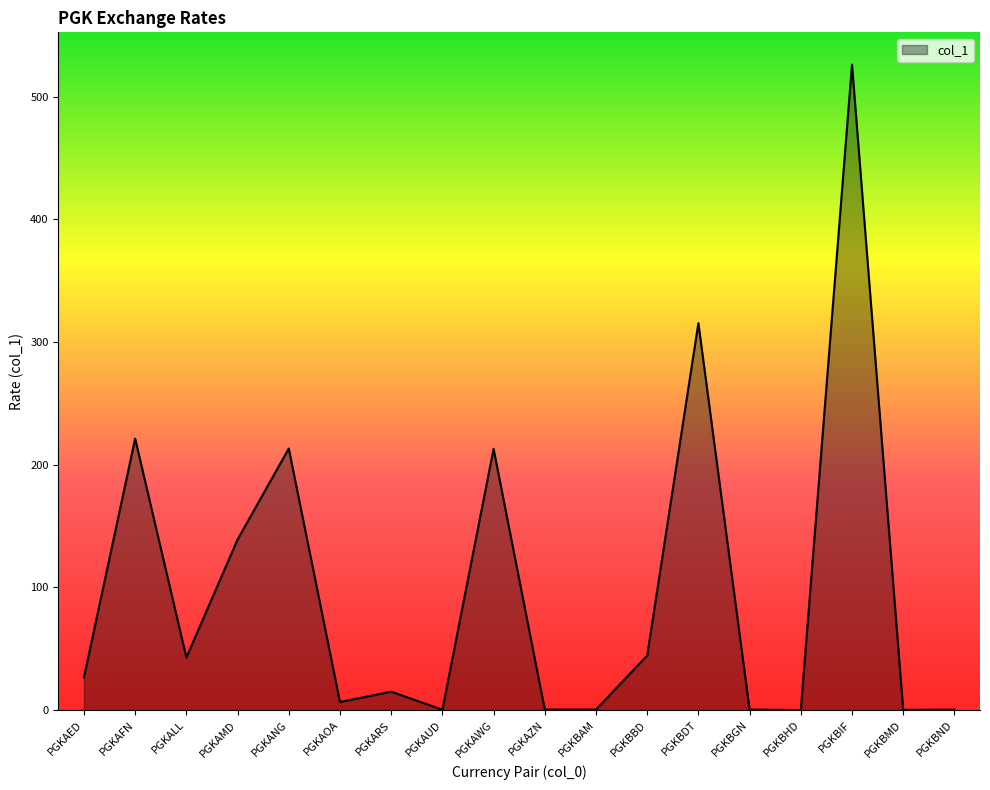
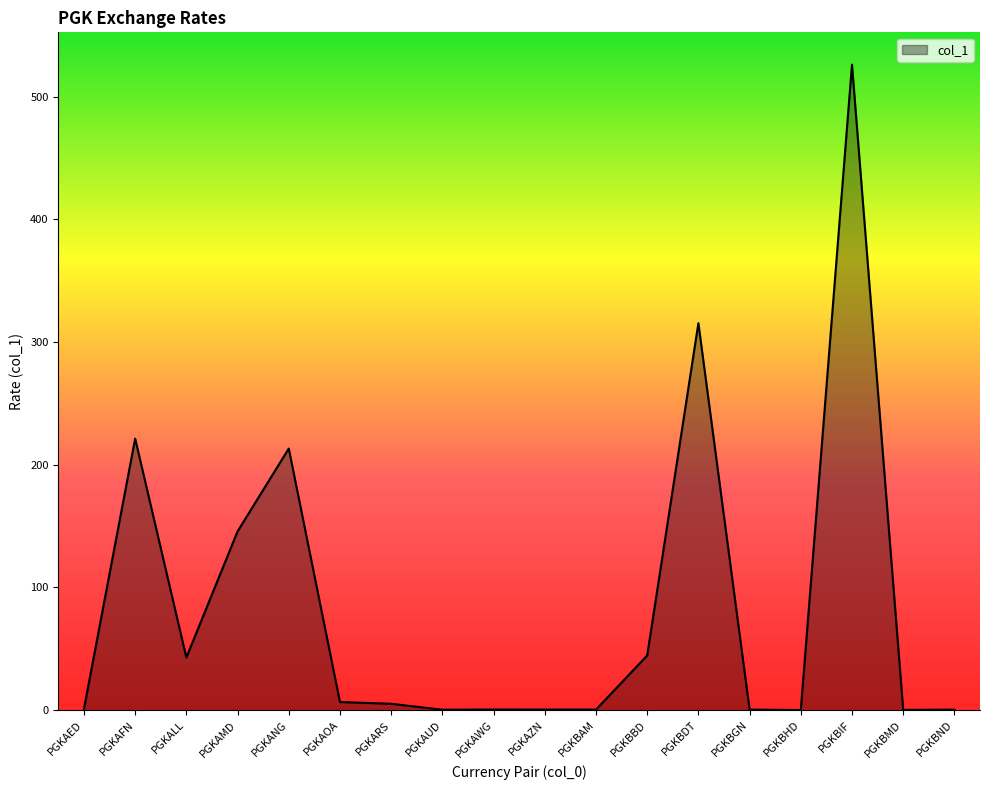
  {
-   "PGKAED": 27,
+   "PGKAED": 1,
    "PGKAFN": 221,
    "PGKALL": 43,
-   "PGKAMD": 139,
+   "PGKAMD": 146,
    "PGKANG": 213,
    "PGKAOA": 7,
-   "PGKARS": 15,
+   "PGKARS": 5,
    "PGKAUD": 0,
-   "PGKAWG": 213,
+   "PGKAWG": 1,
    "PGKAZN": 1,
    "PGKBAM": 1,
    "PGKBBD": 45,
    "PGKBDT": 315,
    "PGKBGN": 1,
    "PGKBHD": 0,
    "PGKBIF": 526,
    "PGKBMD": 0,
    "PGKBND": 0
  }
